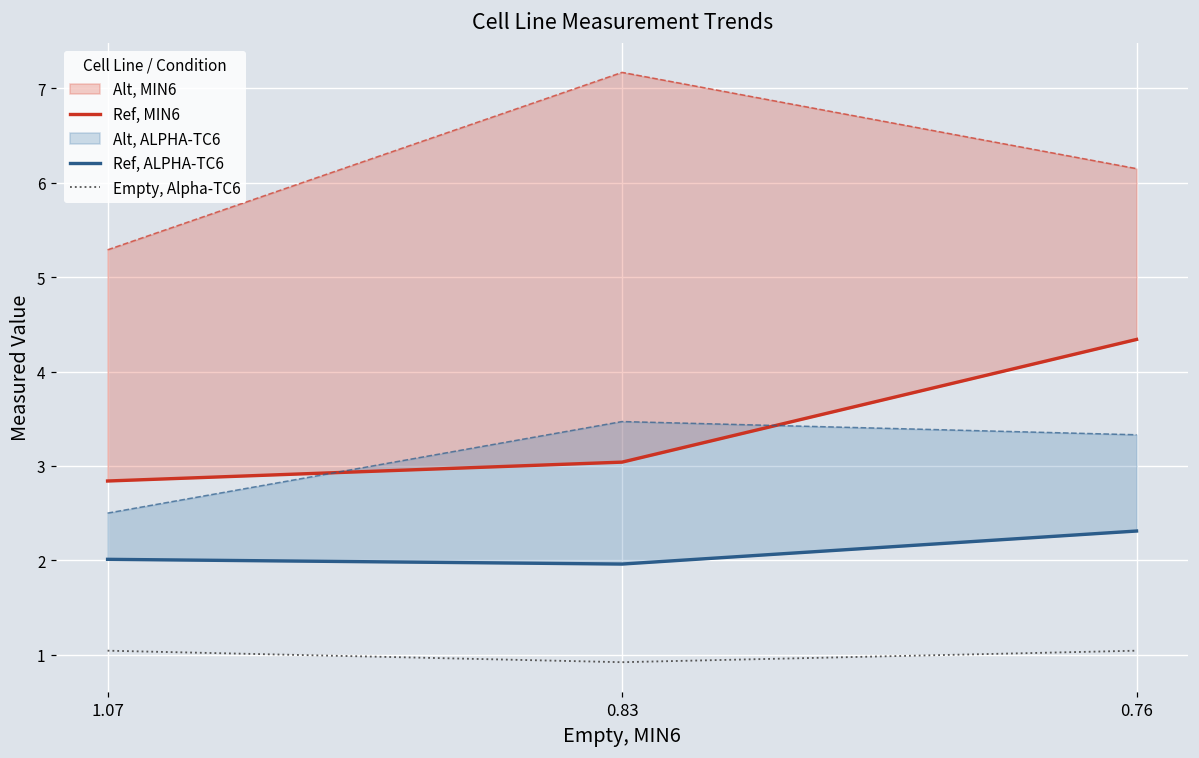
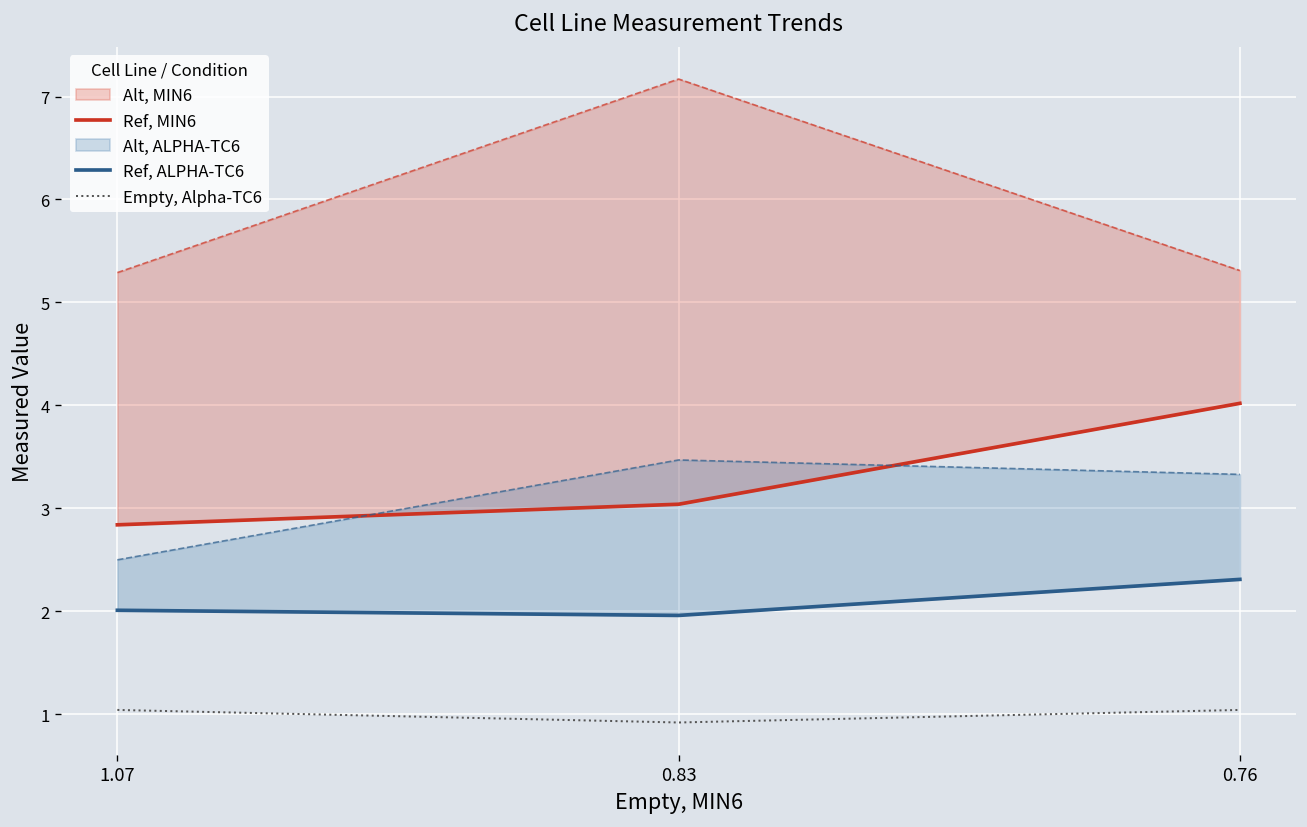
  {
    "Ref, MIN6": {
      "1.07": 2.8,
      "0.83": 3.0,
-     "0.76": 4.3
+     "0.76": 4.0
    },
    "Alt, MIN6": {
      "1.07": 5.3,
      "0.83": 7.2,
-     "0.76": 6.2
+     "0.76": 5.3
    },
    "Ref, ALPHA-TC6": {
      "1.07": 2.0,
      "0.83": 2.0,
      "0.76": 2.3
    },
    "Alt, ALPHA-TC6": {
      "1.07": 2.5,
      "0.83": 3.5,
      "0.76": 3.3
    },
    "Empty, Alpha-TC6": {
      "1.07": 1.0,
      "0.83": 0.9,
      "0.76": 1.0
    }
  }
